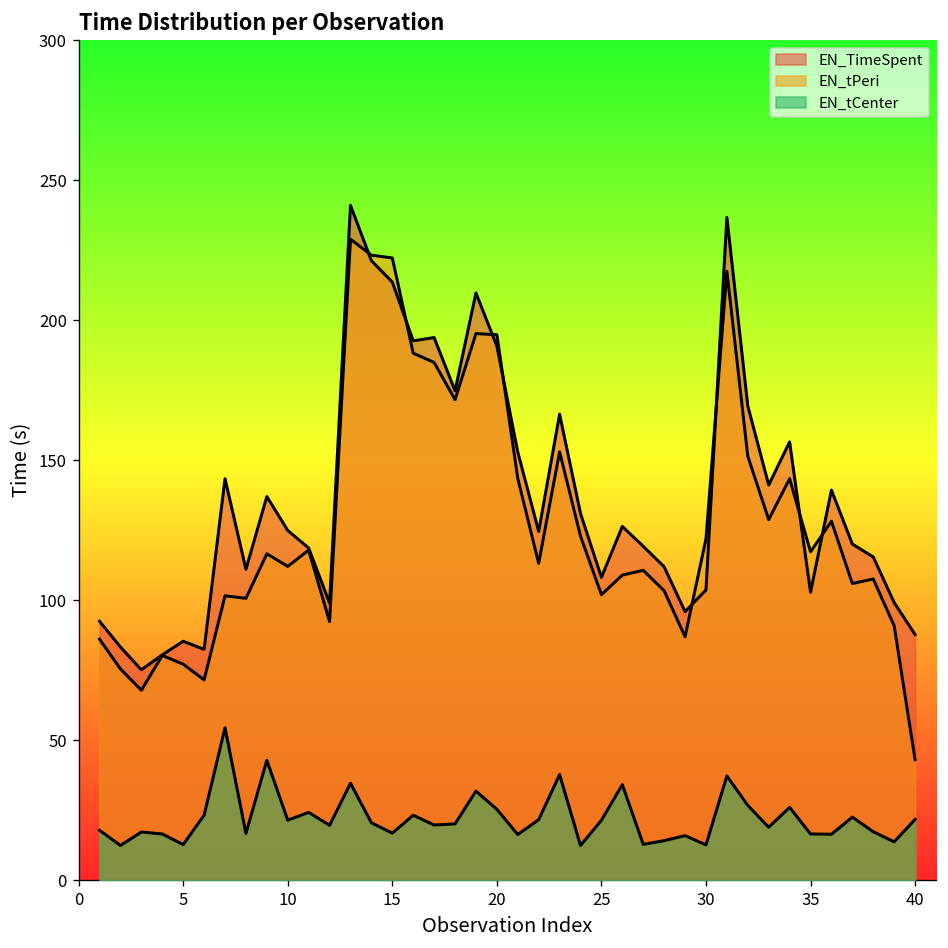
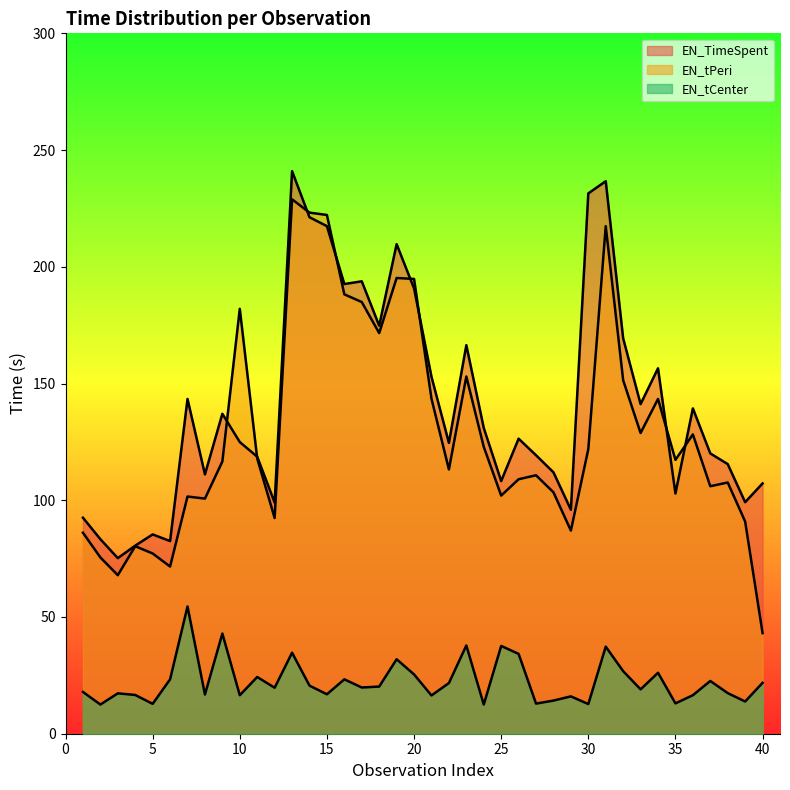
  {
    "EN_TimeSpent": {
      "5": 85,
      "10": 125,
-     "15": 214,
+     "15": 217,
      "20": 191,
      "25": 108,
-     "30": 104,
+     "30": 231,
      "35": 103,
-     "40": 88
+     "40": 107
    },
    "EN_tPeri": {
      "5": 77,
-     "10": 112,
+     "10": 182,
      "15": 222,
      "20": 195,
      "25": 102,
      "30": 122,
      "35": 117,
      "40": 43
    },
    "EN_tCenter": {
      "5": 13,
-     "10": 22,
+     "10": 17,
      "15": 17,
      "20": 25,
-     "25": 22,
+     "25": 38,
      "30": 13,
-     "35": 17,
+     "35": 13,
      "40": 22
    }
  }
